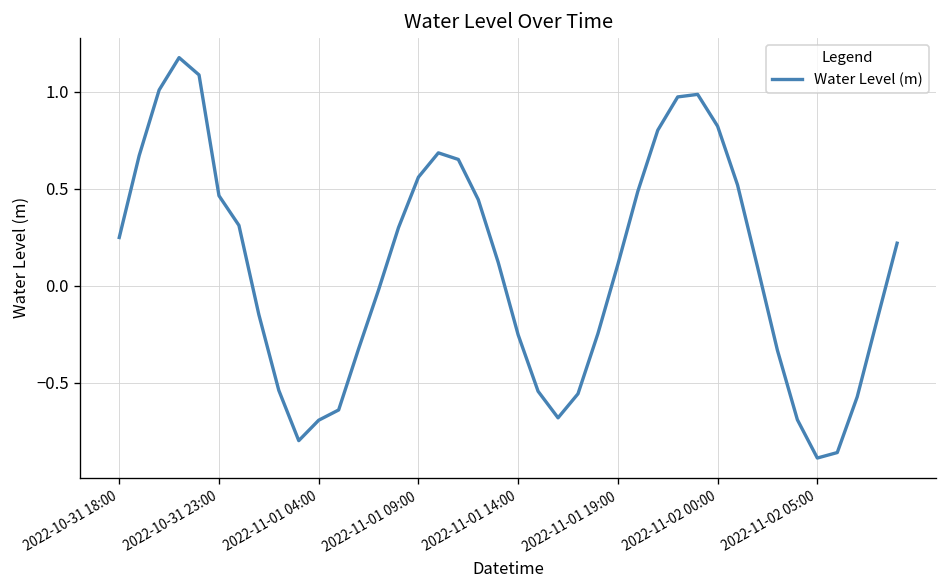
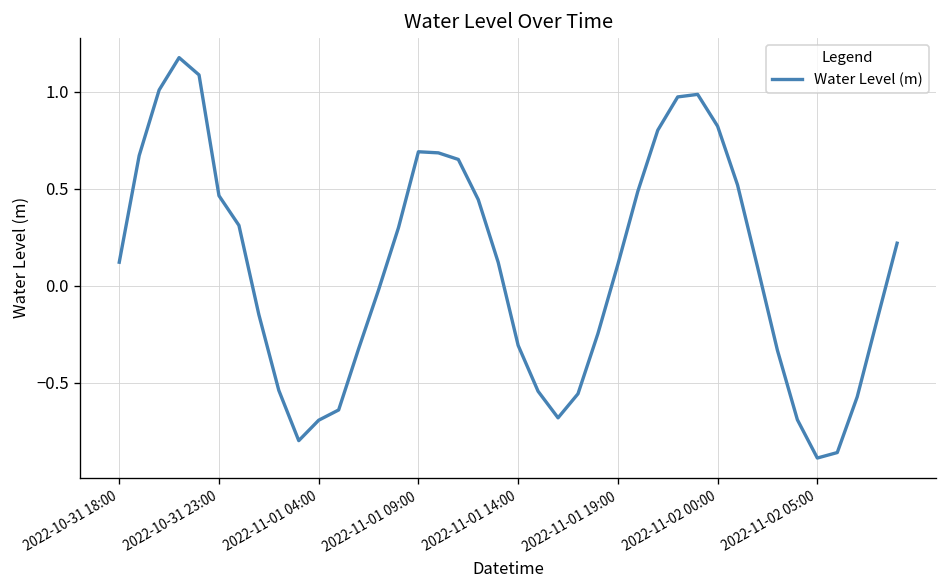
  {
-   "2022-10-31 18:00": 0.25,
+   "2022-10-31 18:00": 0.12,
    "2022-10-31 23:00": 0.46,
    "2022-11-01 04:00": -0.69,
-   "2022-11-01 09:00": 0.56,
-   "2022-11-01 14:00": -0.25,
+   "2022-11-01 09:00": 0.69,
+   "2022-11-01 14:00": -0.31,
    "2022-11-01 19:00": 0.11,
    "2022-11-02 00:00": 0.82,
    "2022-11-02 05:00": -0.89
  }
